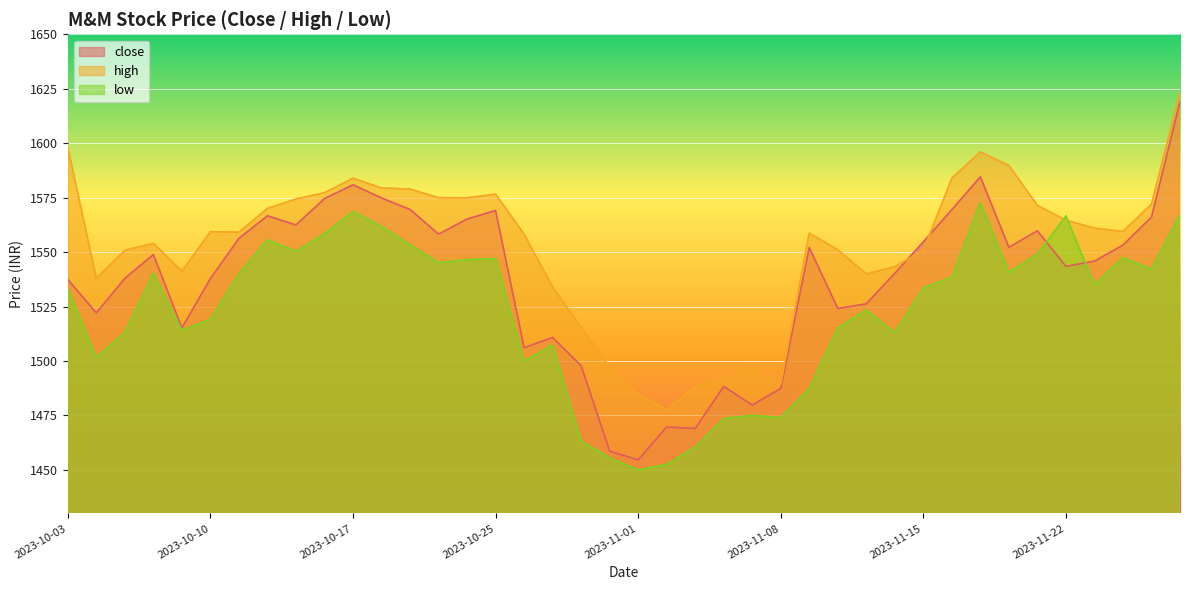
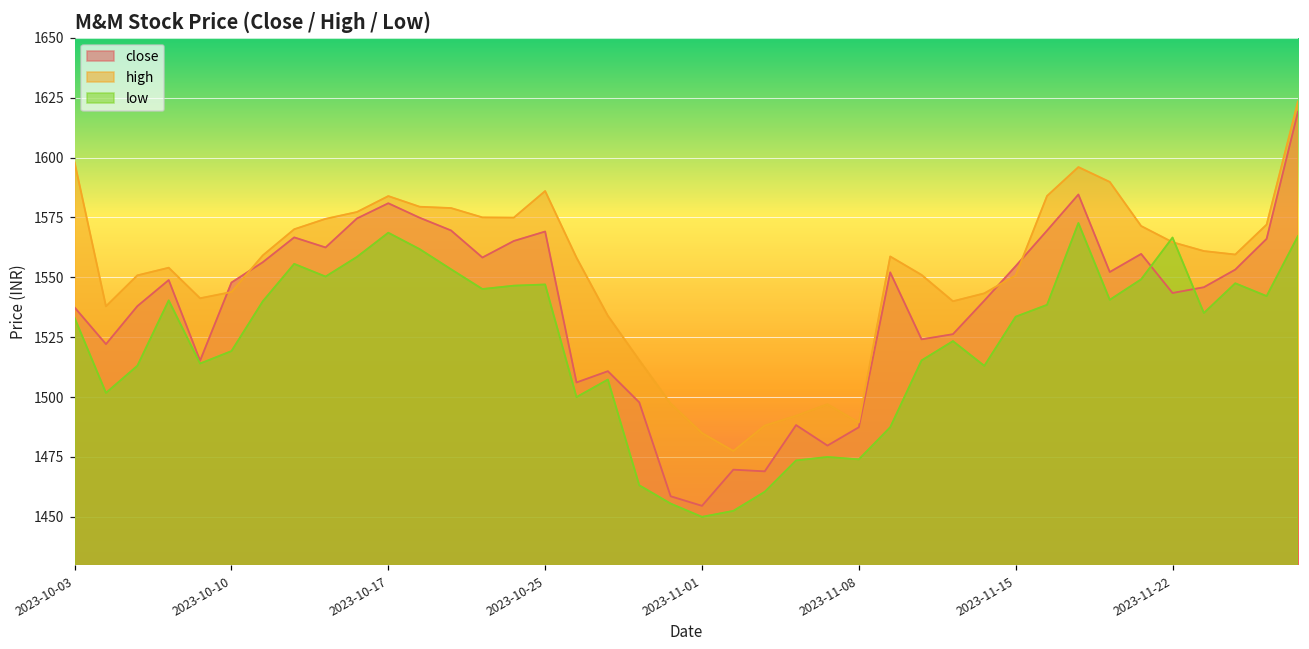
  {
    "close": {
      "2023-10-03": 1537,
-     "2023-10-10": 1538,
+     "2023-10-10": 1548,
      "2023-10-17": 1581,
      "2023-10-25": 1569,
      "2023-11-01": 1455,
      "2023-11-08": 1487,
      "2023-11-15": 1555,
      "2023-11-22": 1543
    },
    "high": {
      "2023-10-03": 1598,
-     "2023-10-10": 1559,
+     "2023-10-10": 1544,
      "2023-10-17": 1584,
-     "2023-10-25": 1577,
+     "2023-10-25": 1586,
      "2023-11-01": 1485,
      "2023-11-08": 1489,
      "2023-11-15": 1551,
      "2023-11-22": 1565
    },
    "low": {
      "2023-10-03": 1533,
      "2023-10-10": 1519,
      "2023-10-17": 1569,
      "2023-10-25": 1547,
      "2023-11-01": 1450,
      "2023-11-08": 1474,
      "2023-11-15": 1534,
      "2023-11-22": 1567
    }
  }
